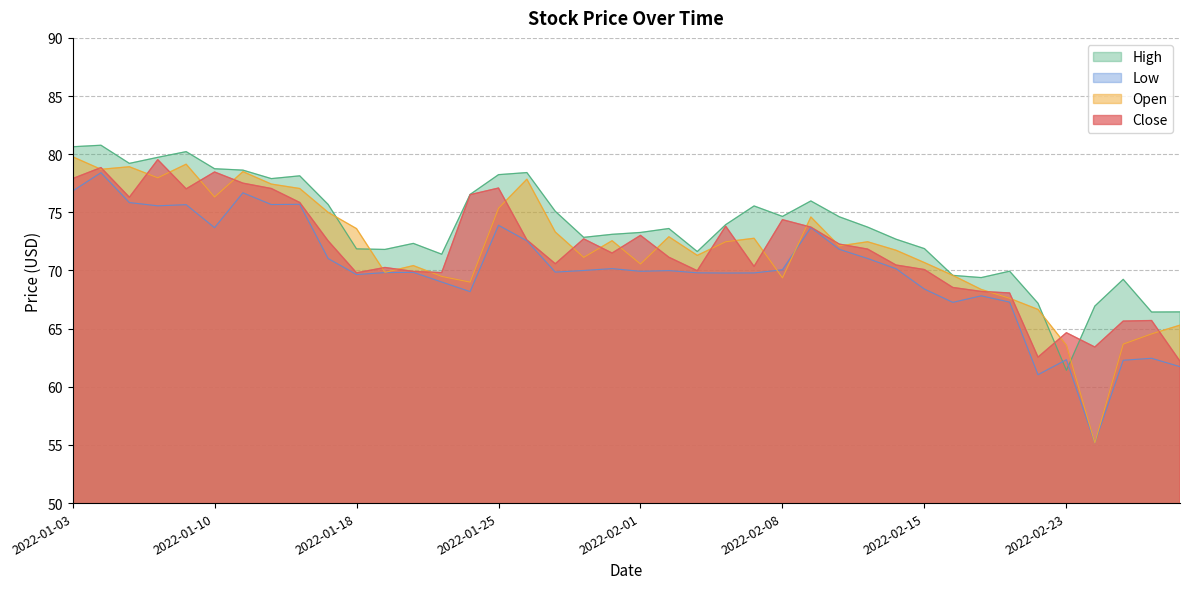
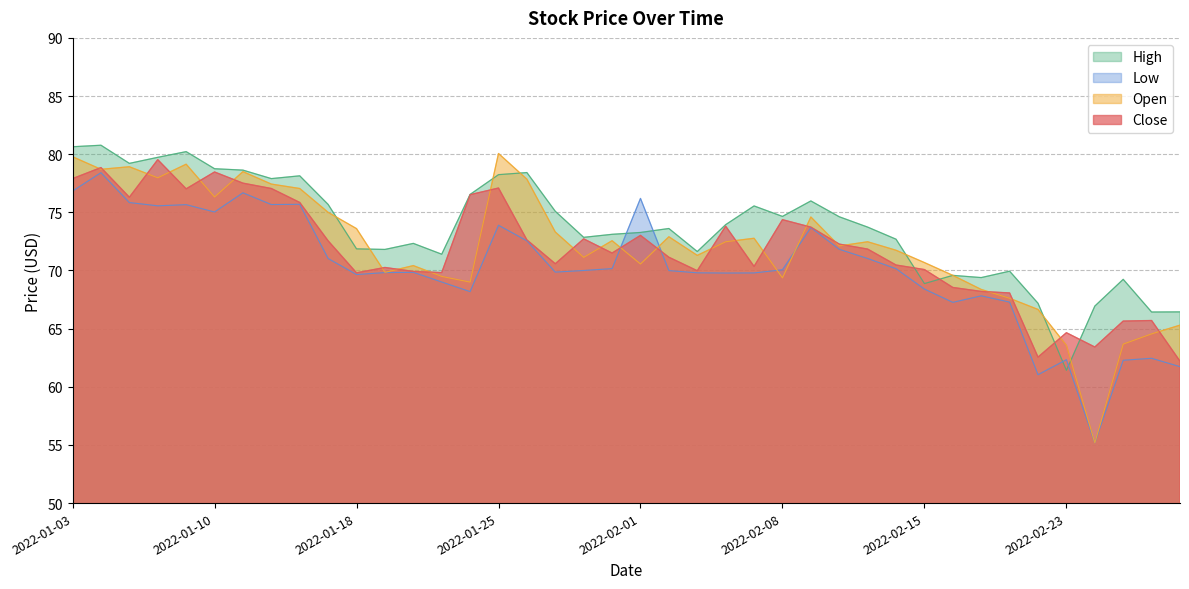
  {
    "High": {
      "2022-01-03": 80.6,
      "2022-01-10": 78.8,
      "2022-01-18": 71.9,
      "2022-01-25": 78.2,
      "2022-02-01": 73.3,
      "2022-02-08": 74.7,
-     "2022-02-15": 71.9,
+     "2022-02-15": 68.9,
      "2022-02-23": 61.4
    },
    "Low": {
      "2022-01-03": 76.8,
-     "2022-01-10": 73.7,
+     "2022-01-10": 75.0,
      "2022-01-25": 73.9,
-     "2022-02-01": 69.9,
+     "2022-02-01": 76.2,
      "2022-02-08": 70.1,
      "2022-02-15": 68.4,
      "2022-02-23": 62.3
    },
    "Open": {
      "2022-01-03": 79.8,
      "2022-01-10": 76.3,
      "2022-01-18": 73.6,
-     "2022-01-25": 75.3,
+     "2022-01-25": 80.1,
      "2022-02-01": 70.6,
      "2022-02-08": 69.4,
      "2022-02-15": 70.7,
      "2022-02-23": 63.6
    },
    "Close": {
      "2022-01-03": 77.9,
      "2022-01-10": 78.5,
      "2022-01-25": 77.1,
      "2022-02-01": 73.0,
      "2022-02-08": 74.4,
      "2022-02-15": 70.1,
      "2022-02-23": 64.7
    }
  }
